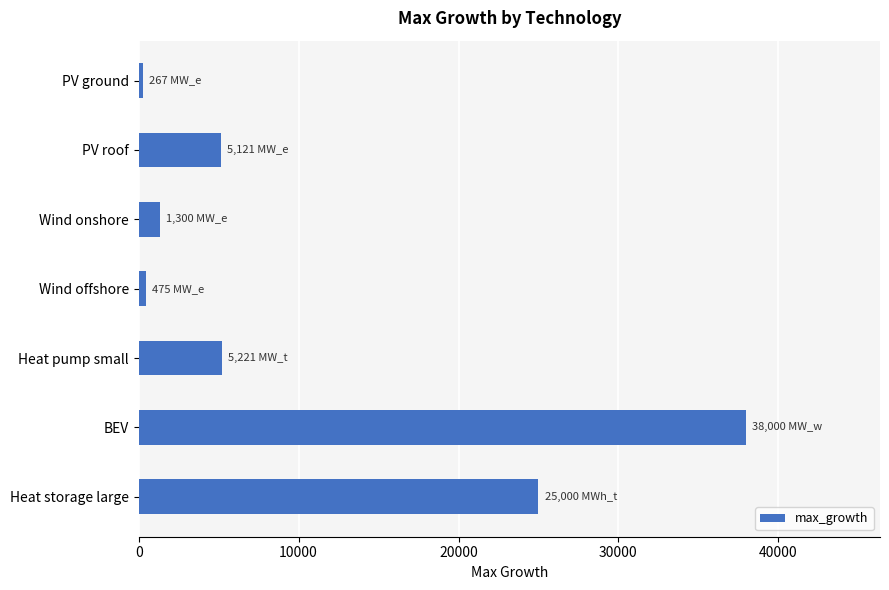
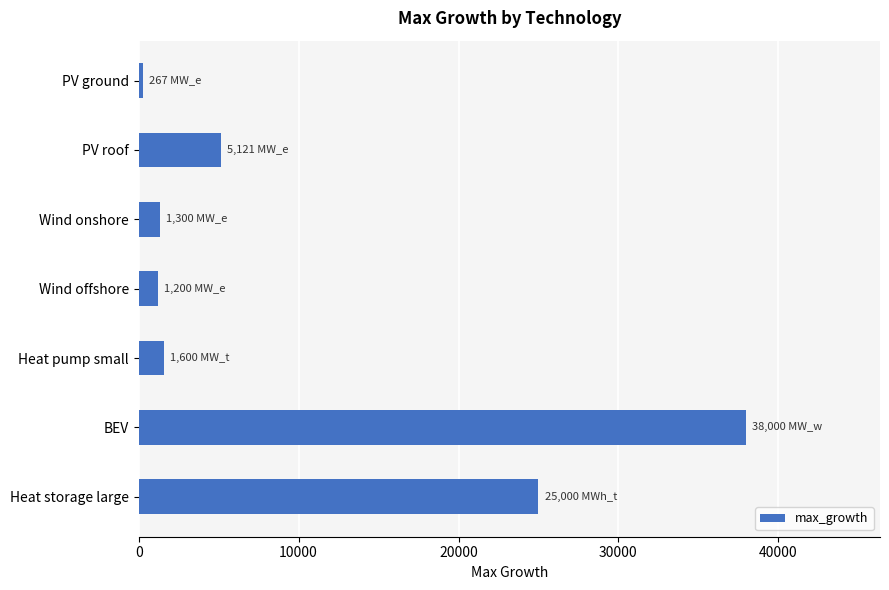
  {
    "PV ground": "267",
    "PV roof": "5,121",
    "Wind onshore": "1,300",
-   "Wind offshore": "475",
-   "Heat pump small": "5,221",
+   "Wind offshore": "1,200",
+   "Heat pump small": "1,600",
    "BEV": "38,000",
    "Heat storage large": "25,000"
  }
